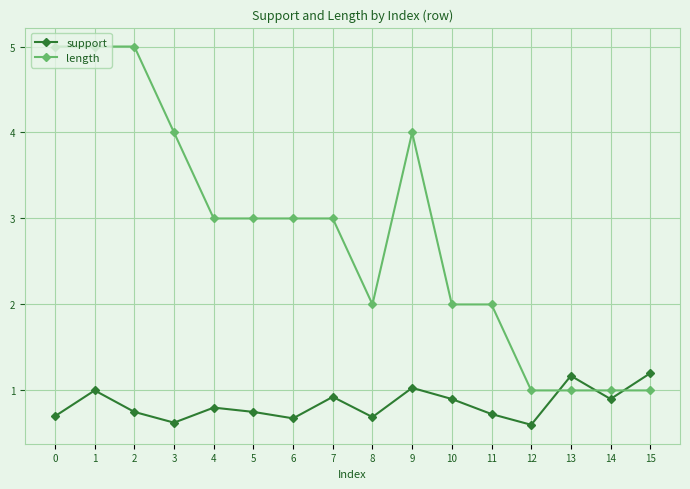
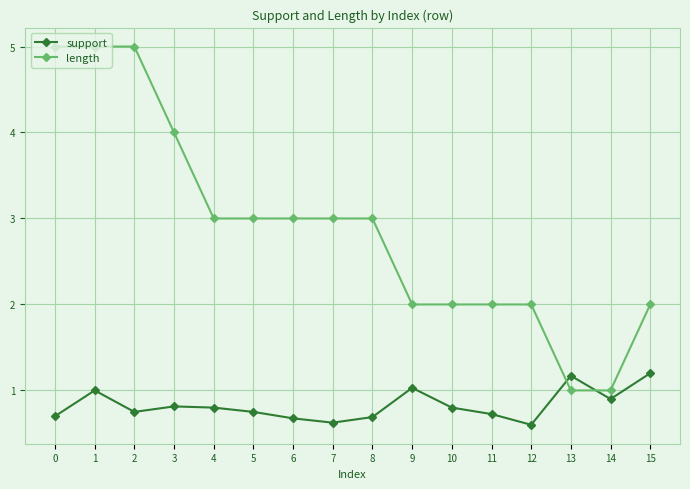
  {
    "support": {
      "0": 0.7,
      "1": 1.0,
      "2": 0.8,
-     "3": 0.6,
+     "3": 0.8,
      "4": 0.8,
      "5": 0.8,
      "6": 0.7,
-     "7": 0.9,
+     "7": 0.6,
      "8": 0.7,
      "9": 1.0,
-     "10": 0.9,
+     "10": 0.8,
      "11": 0.7,
      "12": 0.6,
      "13": 1.2,
      "14": 0.9,
      "15": 1.2
    },
    "length": {
      "2": 5,
      "3": 4,
      "4": 3,
      "5": 3,
      "6": 3,
      "7": 3,
-     "8": 2,
-     "9": 4,
+     "8": 3,
+     "9": 2,
      "10": 2,
      "11": 2,
-     "12": 1,
+     "12": 2,
      "13": 1,
      "14": 1,
-     "15": 1
+     "15": 2
    }
  }
